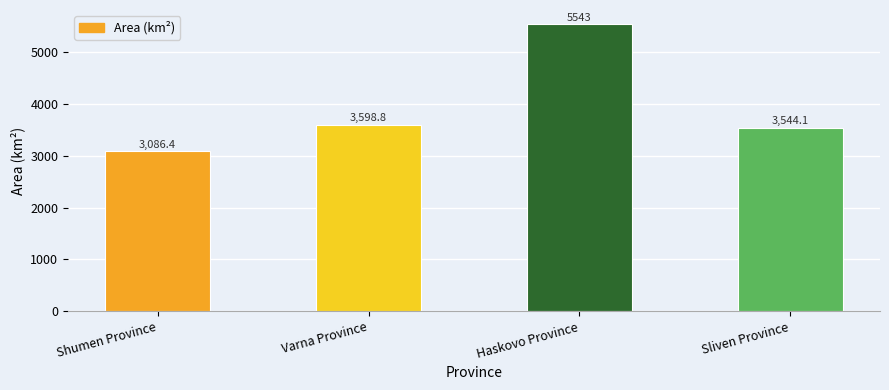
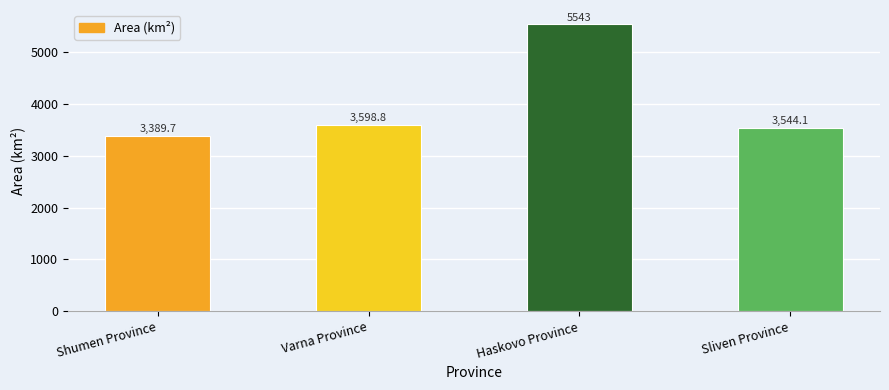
  {
-   "Shumen Province": "3,086.4",
+   "Shumen Province": "3,389.7",
    "Varna Province": "3,598.8",
    "Haskovo Province": "5543",
    "Sliven Province": "3,544.1"
  }
